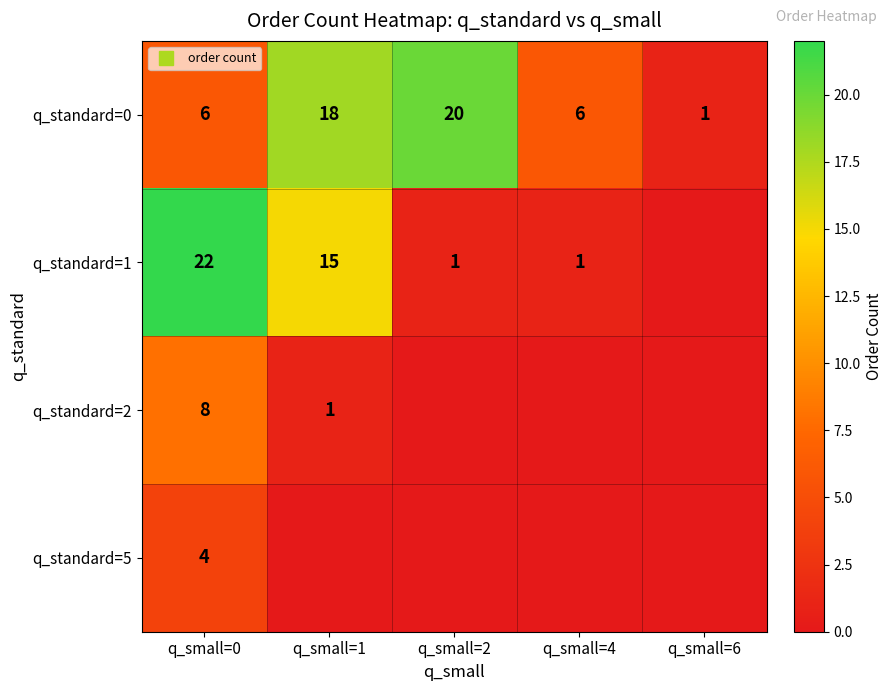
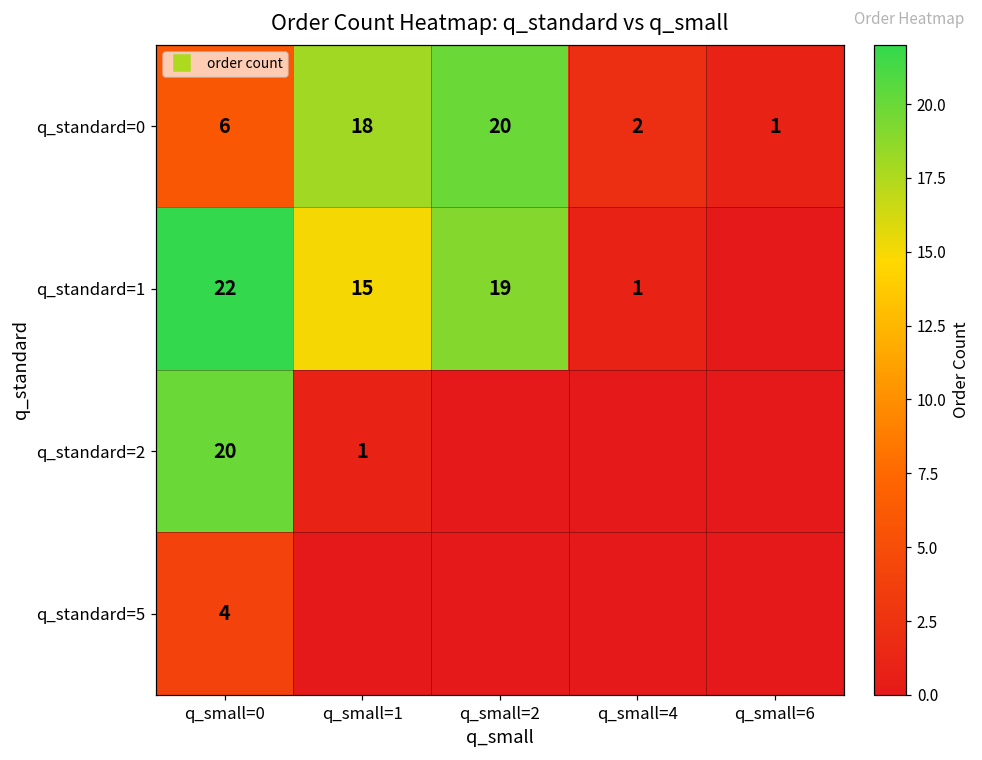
  {
    "q_standard=0": {
      "q_small=0": 6,
      "q_small=1": 18,
      "q_small=2": 20,
-     "q_small=4": 6,
+     "q_small=4": 2,
      "q_small=6": 1
    },
    "q_standard=1": {
      "q_small=0": 22,
      "q_small=1": 15,
-     "q_small=2": 1,
+     "q_small=2": 19,
      "q_small=4": 1
    },
    "q_standard=2": {
-     "q_small=0": 8,
+     "q_small=0": 20,
      "q_small=1": 1
    },
    "q_standard=5": {
      "q_small=0": 4
    }
  }
